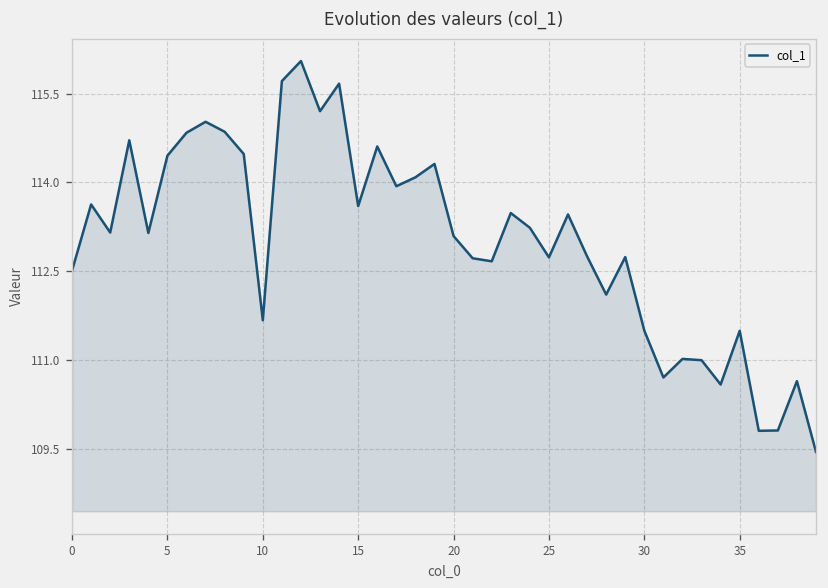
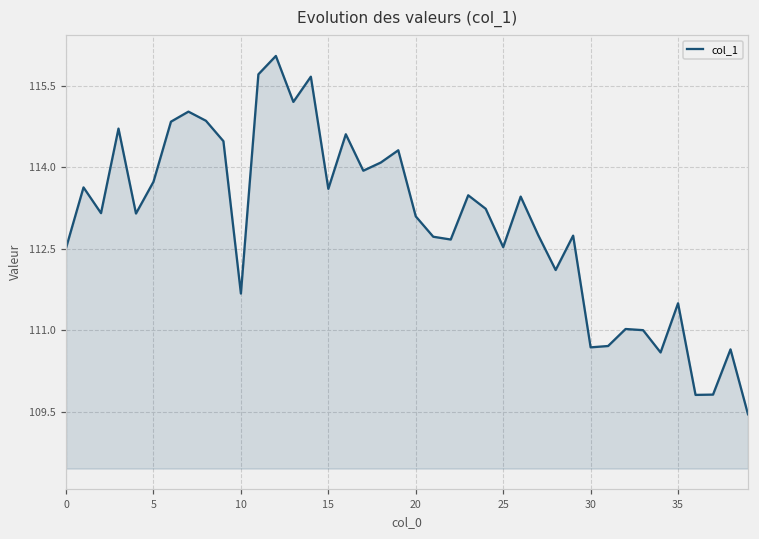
  {
    "0": 112.5,
-   "5": 114.5,
+   "5": 113.7,
    "10": 111.7,
    "15": 113.6,
    "20": 113.1,
-   "25": 112.7,
-   "30": 111.5,
+   "25": 112.5,
+   "30": 110.7,
    "35": 111.5
  }
